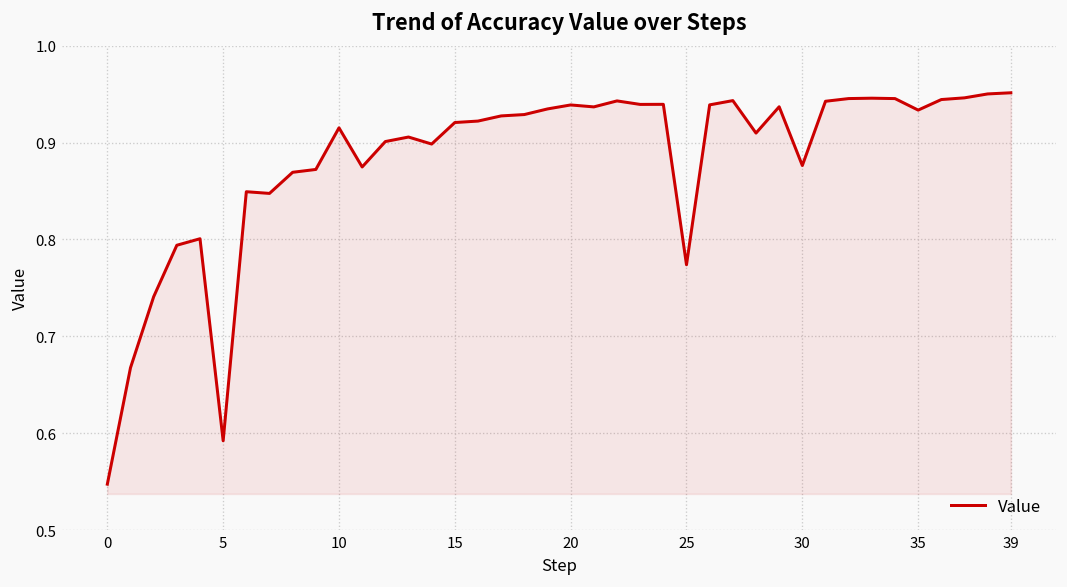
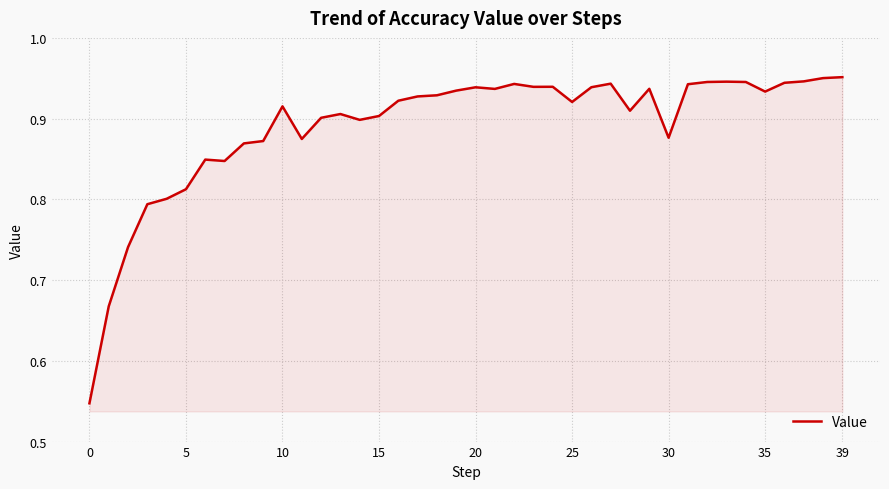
  {
    "0": 0.55,
-   "5": 0.59,
+   "5": 0.81,
    "10": 0.92,
-   "15": 0.92,
+   "15": 0.90,
    "20": 0.94,
-   "25": 0.77,
+   "25": 0.92,
    "30": 0.88,
    "35": 0.93,
    "39": 0.95
  }
